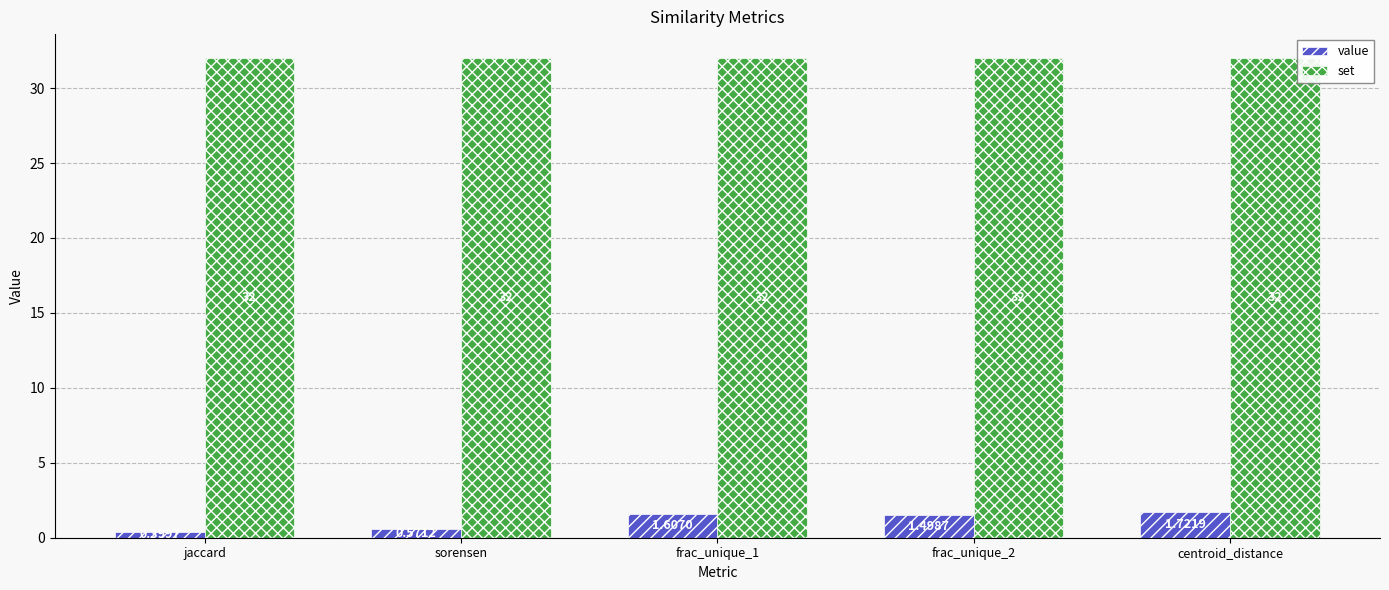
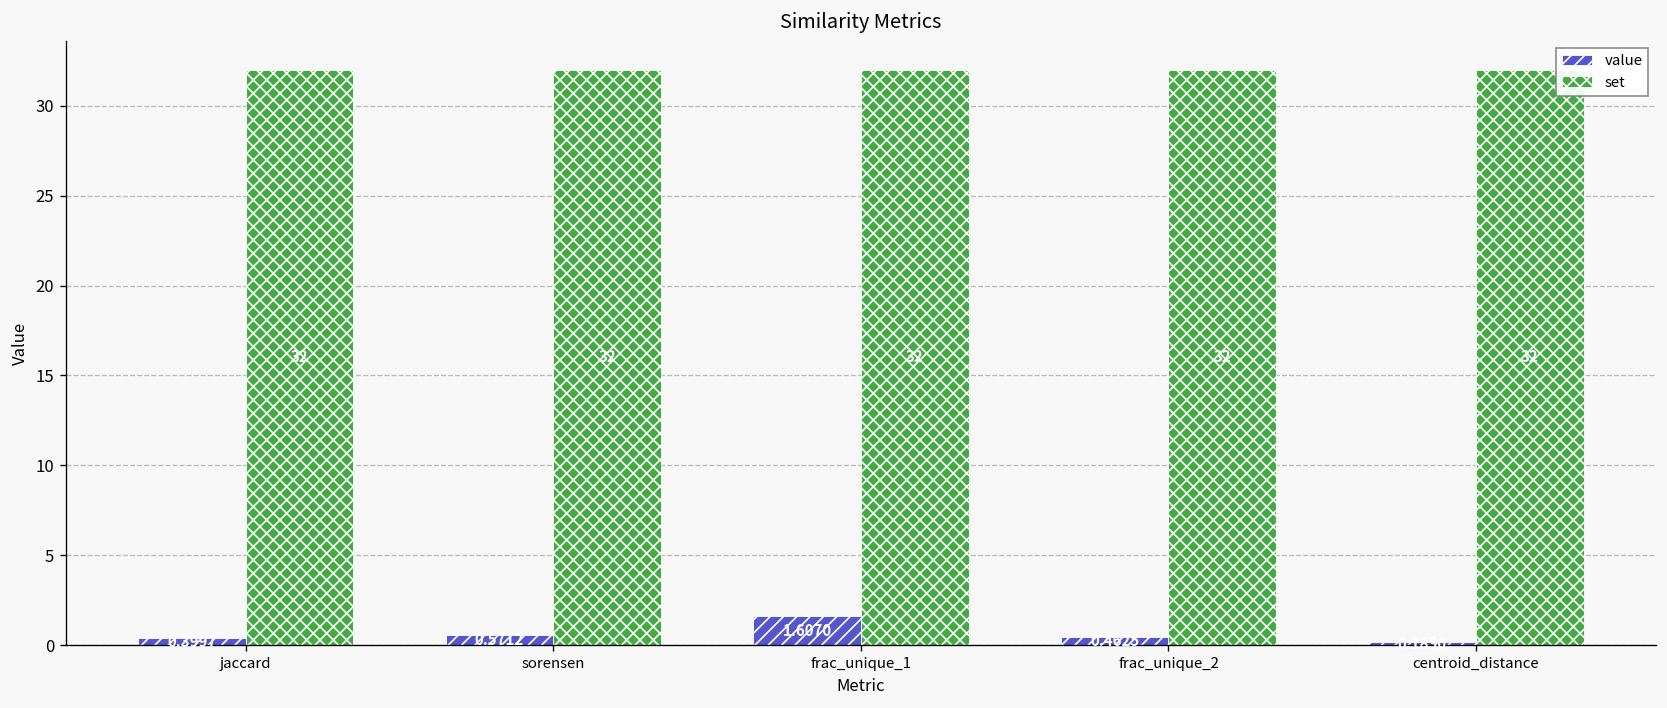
  {
    "value": {
      "jaccard": 0.4,
      "sorensen": 0.6,
-     "frac_unique_2": 1.5,
-     "centroid_distance": 1.7
+     "frac_unique_2": 0.5,
+     "centroid_distance": 0.2
    },
    "set": {
      "jaccard": 32,
      "sorensen": 32,
      "frac_unique_1": 32,
      "frac_unique_2": 32,
      "centroid_distance": 32
    }
  }
